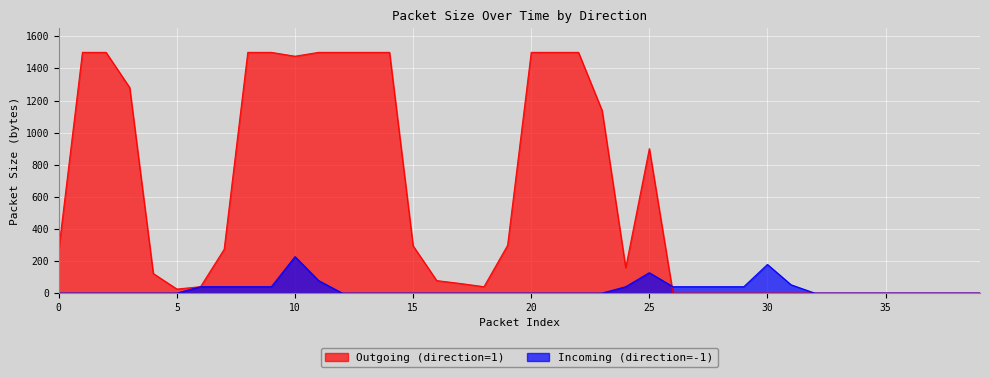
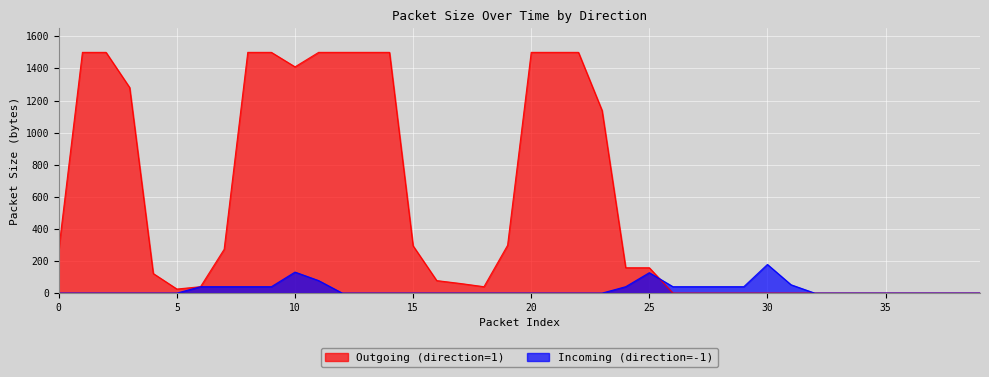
  {
    "Outgoing (direction=1)": {
      "0": 270,
      "5": 30,
-     "10": 1480,
+     "10": 1410,
      "15": 290,
      "20": 1500,
-     "25": 900,
+     "25": 160,
      "30": 0
    },
    "Incoming (direction=-1)": {
      "0": 0,
      "5": 0,
-     "10": 230,
+     "10": 130,
      "15": 0,
      "20": 0,
      "25": 130,
      "30": 180
    }
  }
